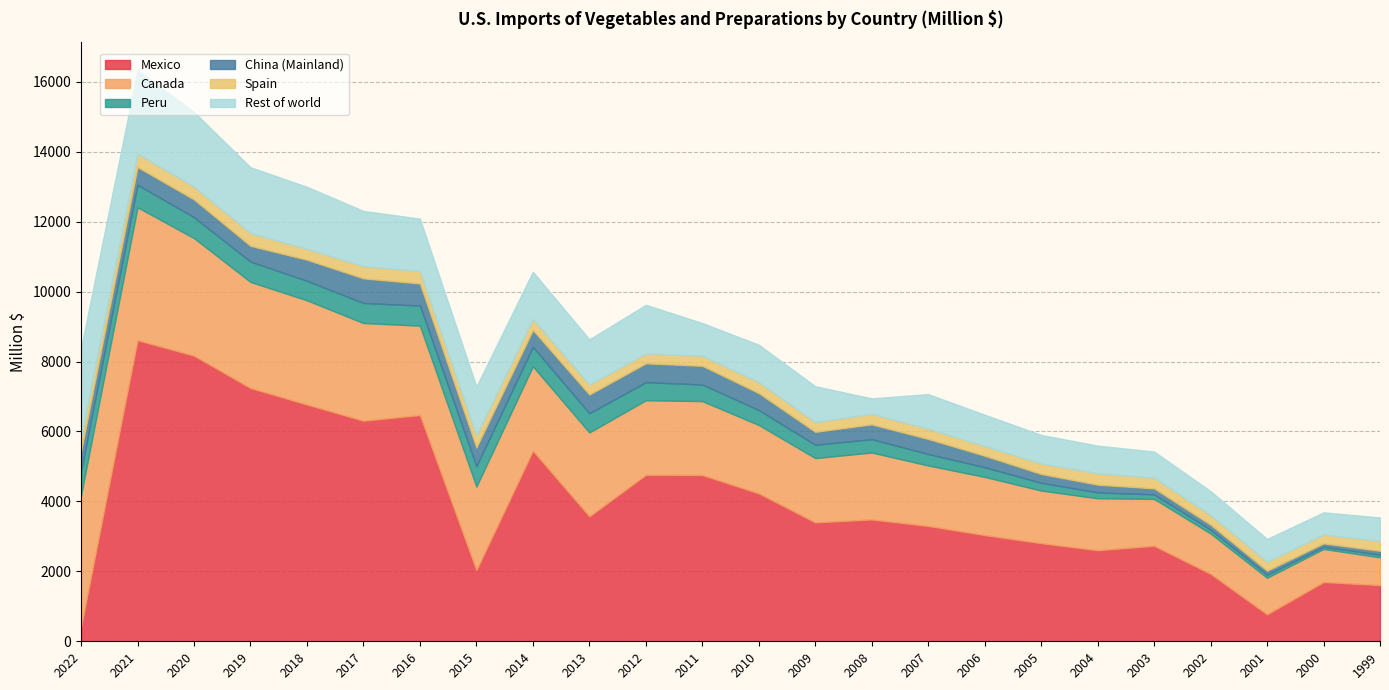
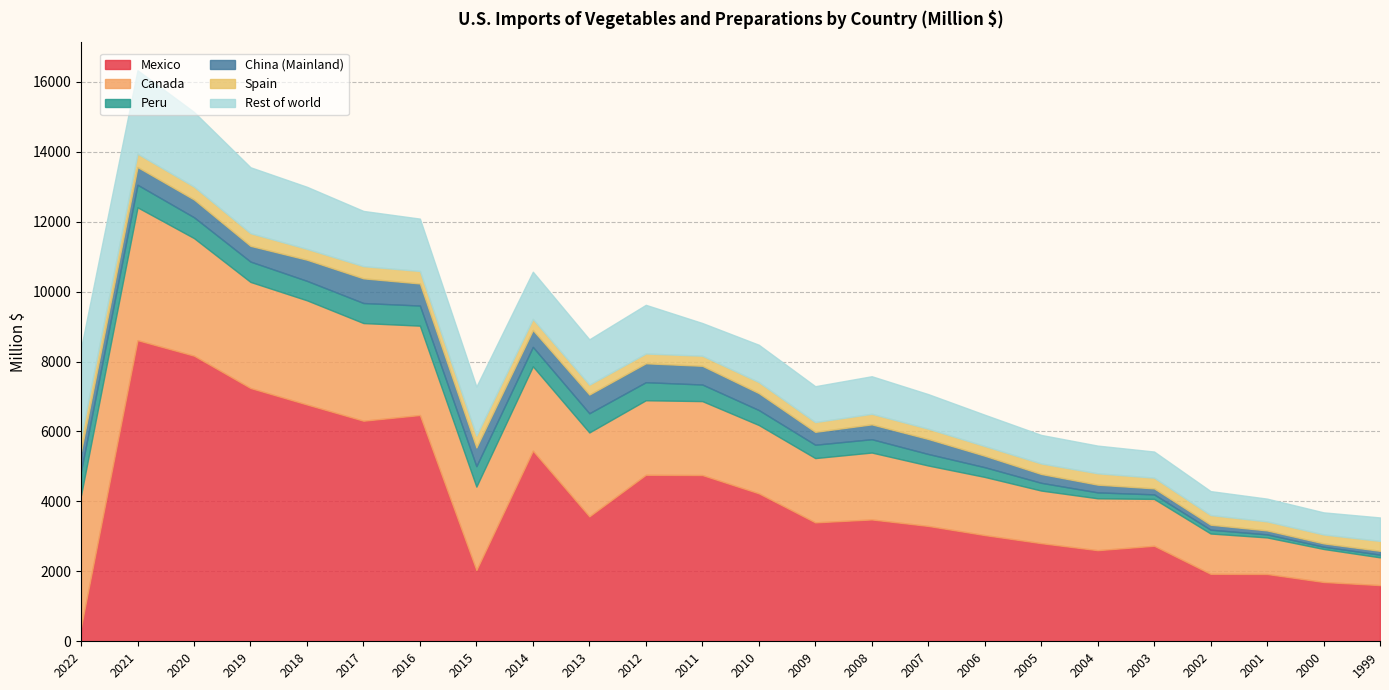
  {
    "Mexico": {
      "2022": 400,
      "2021": 8600,
      "2020": 8200,
      "2019": 7200,
      "2018": 6800,
      "2017": 6300,
      "2016": 6500,
      "2015": 2000,
      "2014": 5500,
      "2013": 3600,
      "2012": 4800,
      "2011": 4800,
      "2010": 4200,
      "2009": 3400,
      "2008": 3500,
      "2007": 3300,
      "2006": 3000,
      "2005": 2800,
      "2004": 2600,
      "2003": 2700,
      "2002": 1900,
-     "2001": 800,
+     "2001": 1900,
      "2000": 1700,
      "1999": 1600
    },
    "Rest of world": {
      "2022": 2500,
      "2019": 1900,
      "2018": 1800,
      "2017": 1600,
      "2016": 1500,
      "2015": 1400,
      "2014": 1300,
      "2013": 1300,
      "2012": 1400,
      "2011": 900,
      "2010": 1100,
      "2009": 1000,
-     "2008": 400,
+     "2008": 1100,
      "2007": 1000,
      "2006": 900,
      "2005": 800,
      "2004": 800,
      "2003": 700,
      "2002": 700,
      "2001": 700,
      "2000": 600,
      "1999": 700
    }
  }
